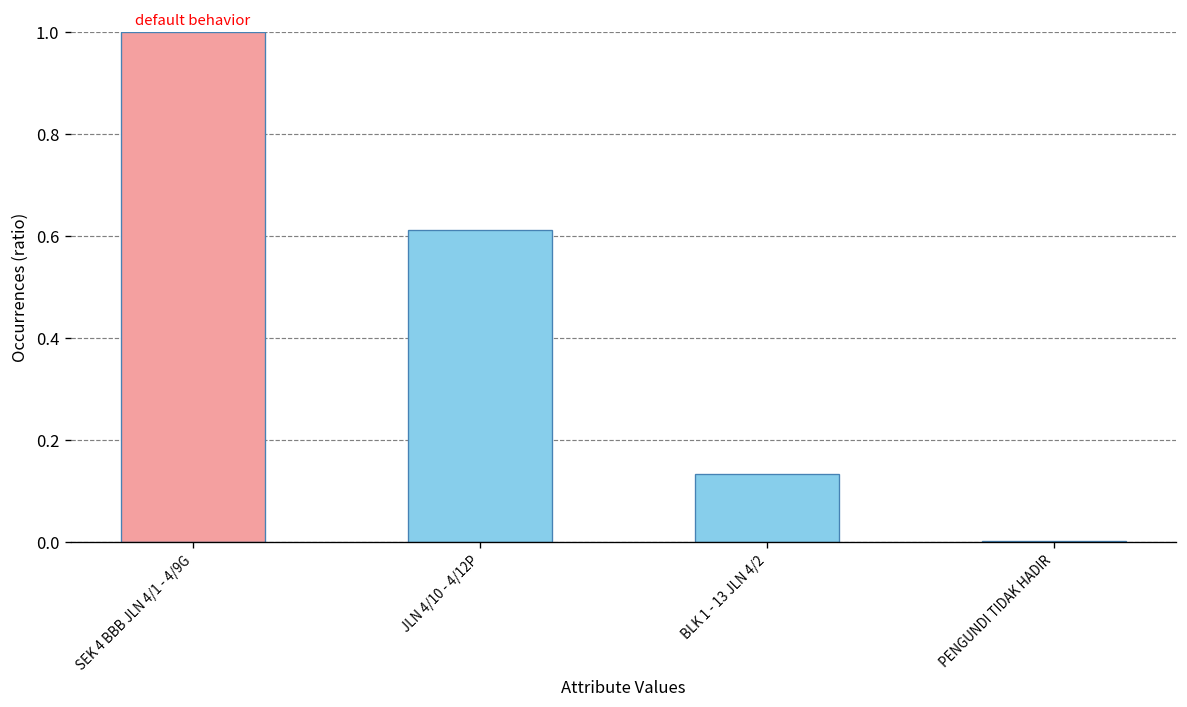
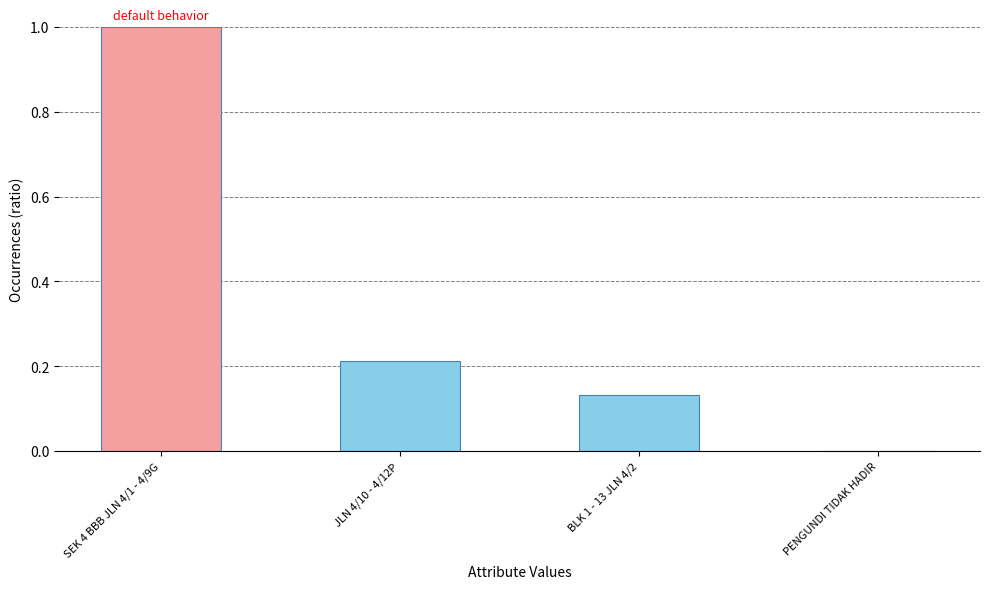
  {
    "SEK 4 BBB JLN 4/1 - 4/9G": 1.00,
-   "JLN 4/10 - 4/12P": 0.61,
+   "JLN 4/10 - 4/12P": 0.21,
    "BLK 1 - 13 JLN 4/2": 0.13
  }
